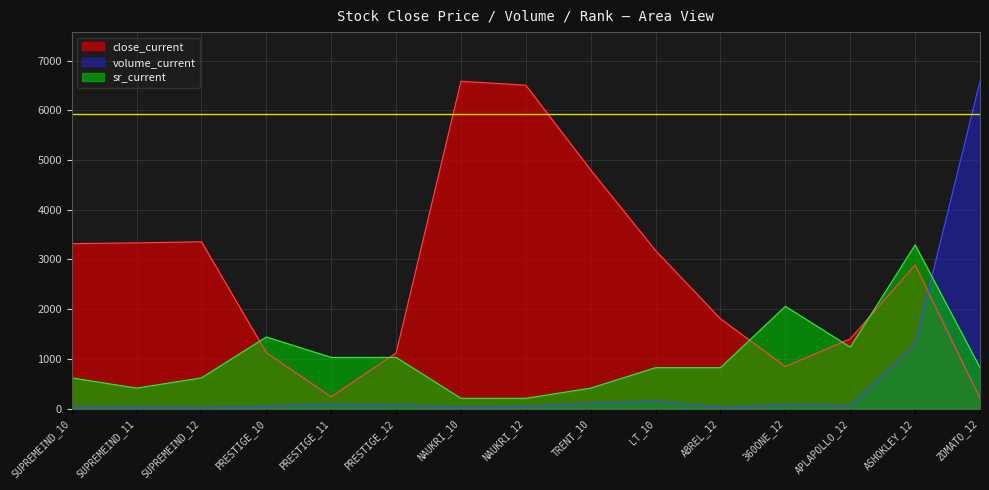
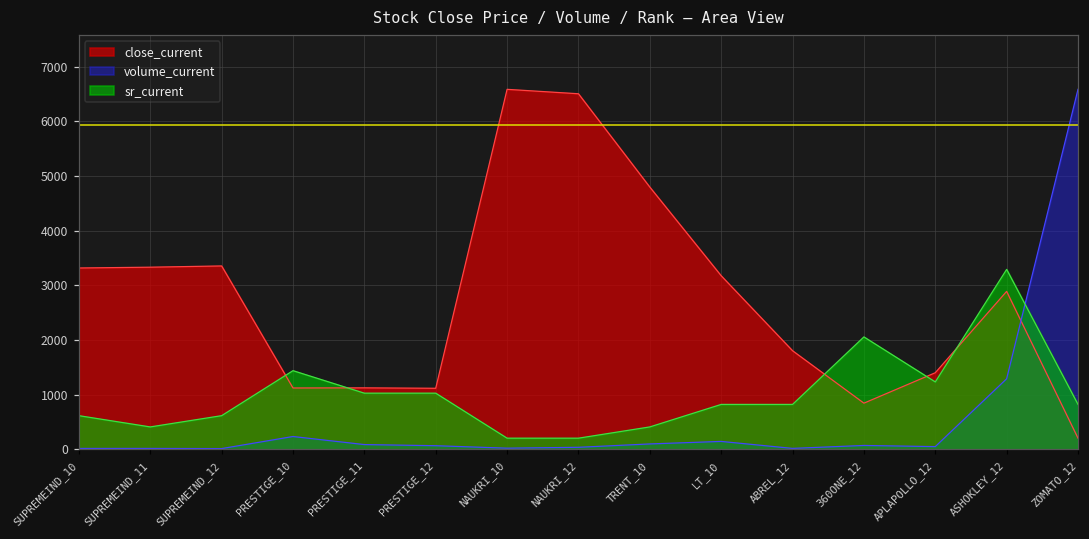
  {
    "close_current": {
      "SUPREMEIND_10": 3300,
      "SUPREMEIND_11": 3300,
      "SUPREMEIND_12": 3400,
      "PRESTIGE_10": 1100,
-     "PRESTIGE_11": 200,
+     "PRESTIGE_11": 1100,
      "PRESTIGE_12": 1100,
      "NAUKRI_10": 6600,
      "NAUKRI_12": 6500,
      "TRENT_10": 4800,
      "LT_10": 3200,
      "ABREL_12": 1800,
      "360ONE_12": 800,
      "APLAPOLLO_12": 1400,
      "ASHOKLEY_12": 2900,
      "ZOMATO_12": 200
    },
    "volume_current": {
      "SUPREMEIND_10": 0,
      "SUPREMEIND_11": 0,
      "SUPREMEIND_12": 0,
-     "PRESTIGE_10": 0,
+     "PRESTIGE_10": 200,
      "PRESTIGE_11": 100,
      "PRESTIGE_12": 100,
      "NAUKRI_10": 0,
      "NAUKRI_12": 0,
      "TRENT_10": 100,
      "LT_10": 100,
      "ABREL_12": 0,
      "360ONE_12": 100,
      "APLAPOLLO_12": 100,
      "ASHOKLEY_12": 1300,
      "ZOMATO_12": 6600
    },
    "sr_current": {
      "SUPREMEIND_10": 600,
      "SUPREMEIND_11": 400,
      "SUPREMEIND_12": 600,
      "PRESTIGE_10": 1400,
      "PRESTIGE_11": 1000,
      "PRESTIGE_12": 1000,
      "NAUKRI_10": 200,
      "NAUKRI_12": 200,
      "TRENT_10": 400,
      "LT_10": 800,
      "ABREL_12": 800,
      "360ONE_12": 2100,
      "APLAPOLLO_12": 1200,
      "ASHOKLEY_12": 3300,
      "ZOMATO_12": 800
    }
  }
